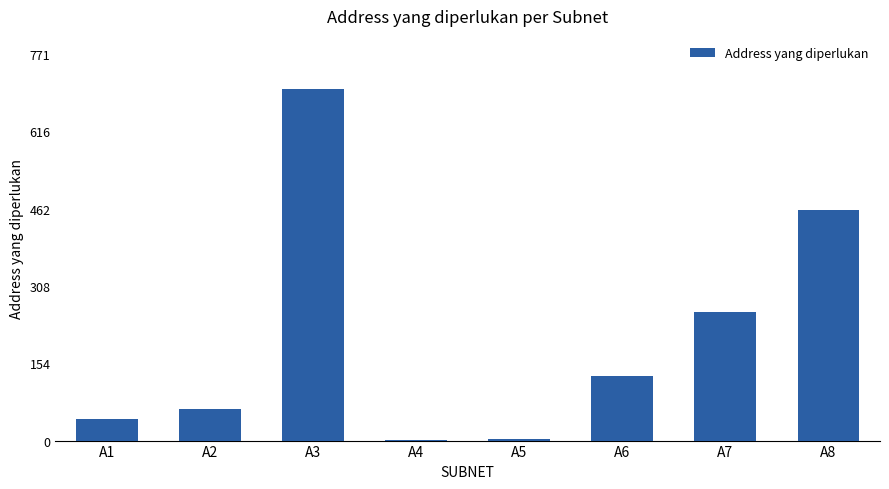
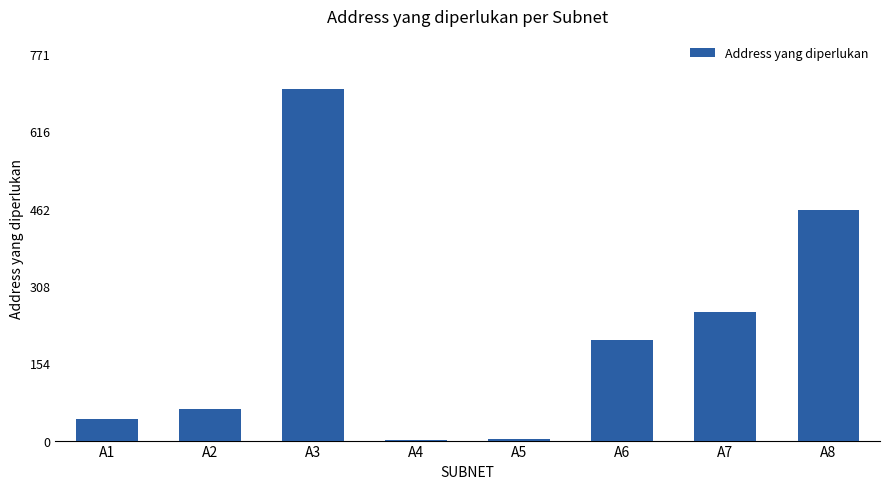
  {
    "A1": 40,
    "A2": 60,
    "A3": 700,
-   "A6": 130,
+   "A6": 200,
    "A7": 260,
    "A8": 460
  }
